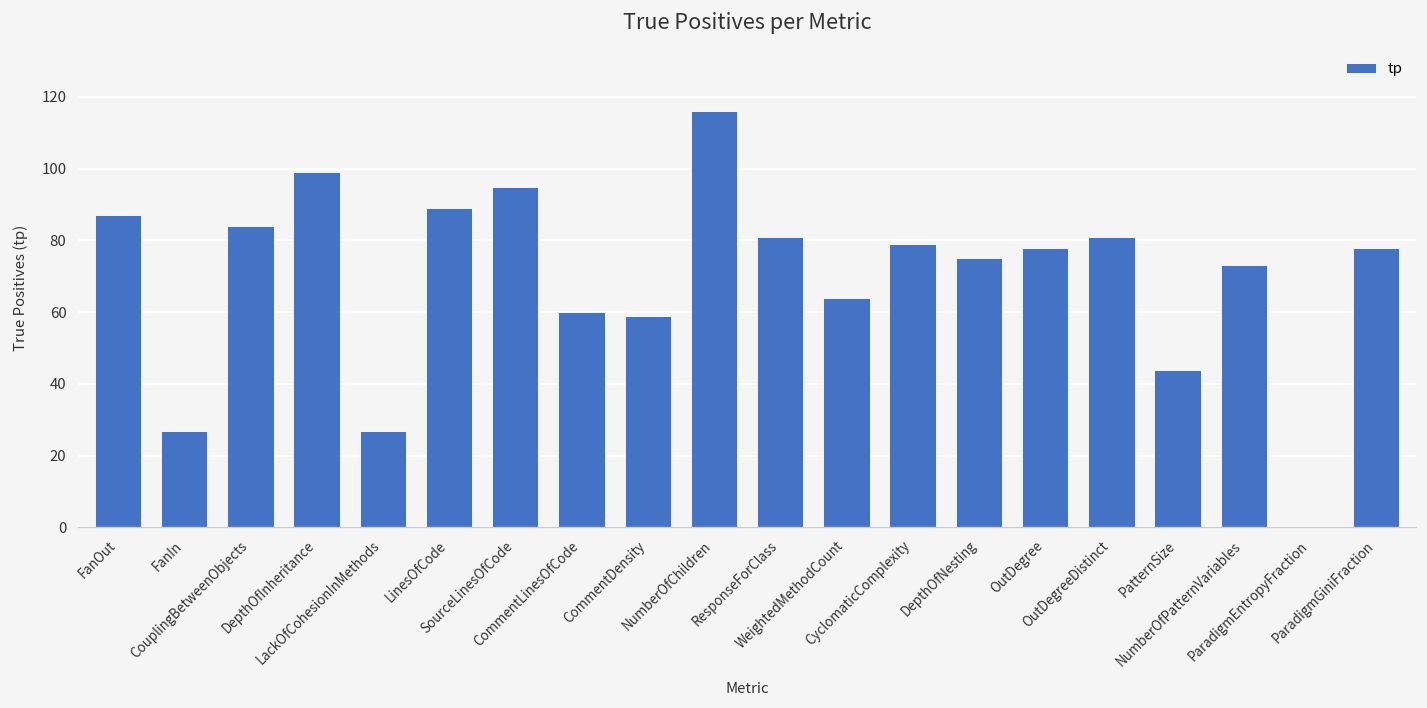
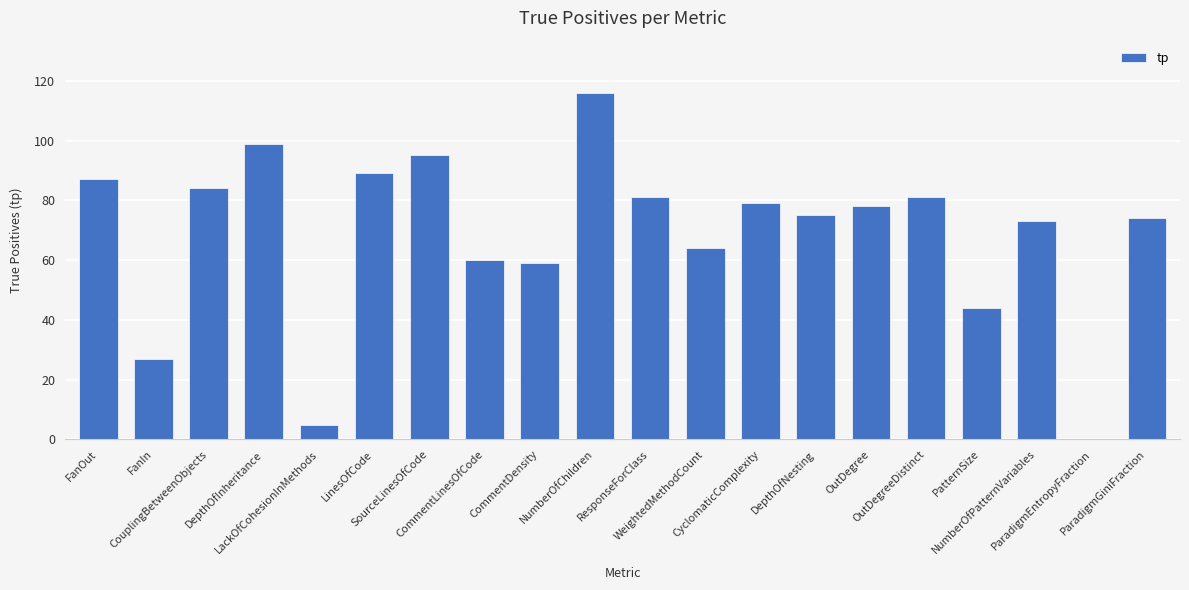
  {
    "FanOut": 87,
    "FanIn": 27,
    "CouplingBetweenObjects": 84,
    "DepthOfInheritance": 99,
-   "LackOfCohesionInMethods": 27,
+   "LackOfCohesionInMethods": 5,
    "LinesOfCode": 89,
    "SourceLinesOfCode": 95,
    "CommentLinesOfCode": 60,
    "CommentDensity": 59,
    "NumberOfChildren": 116,
    "ResponseForClass": 81,
    "WeightedMethodCount": 64,
    "CyclomaticComplexity": 79,
    "DepthOfNesting": 75,
    "OutDegree": 78,
    "OutDegreeDistinct": 81,
    "PatternSize": 44,
    "NumberOfPatternVariables": 73,
    "ParadigmEntropyFraction": 0,
-   "ParadigmGiniFraction": 78
+   "ParadigmGiniFraction": 74
  }
